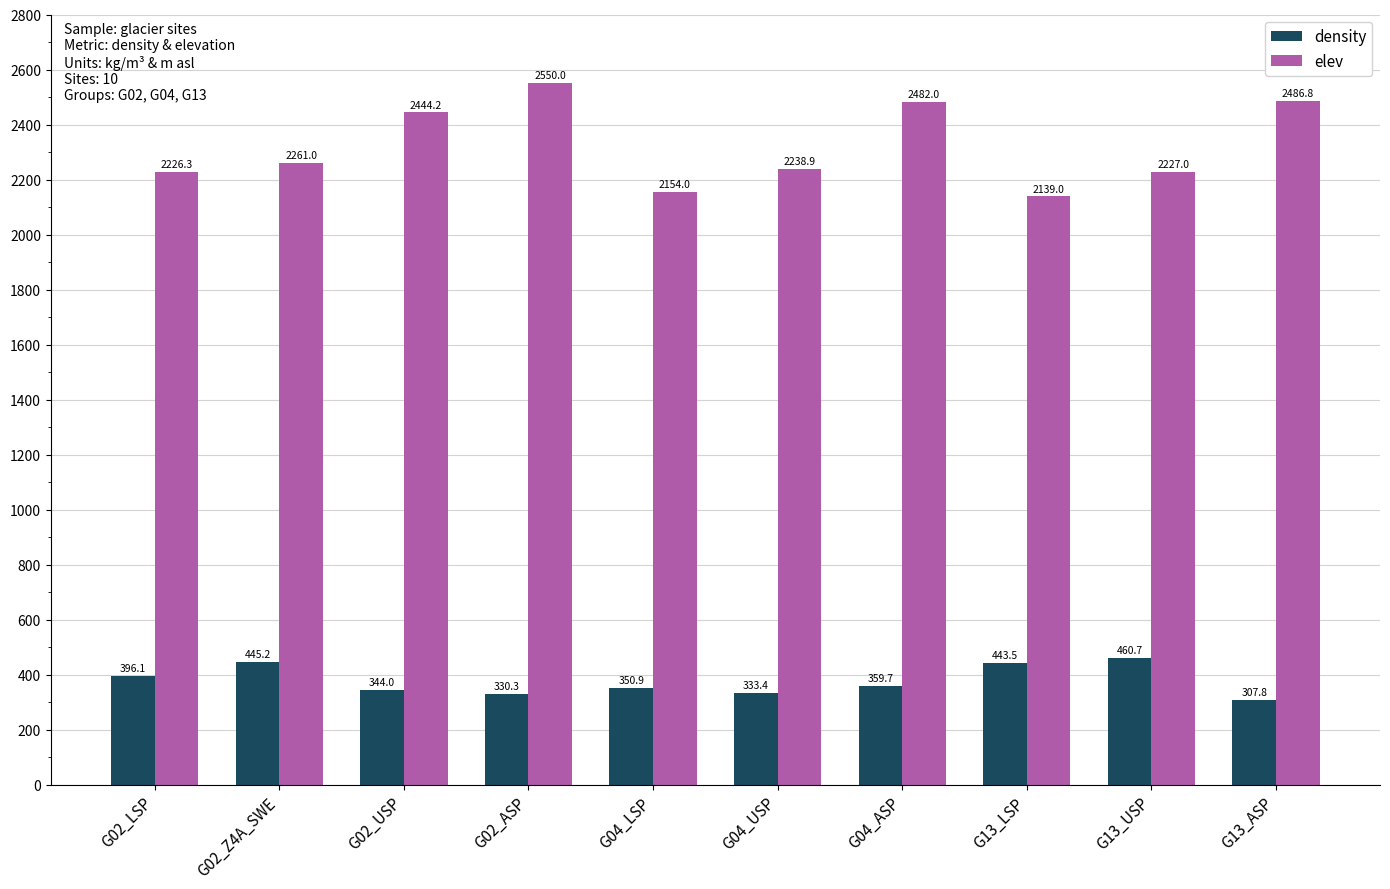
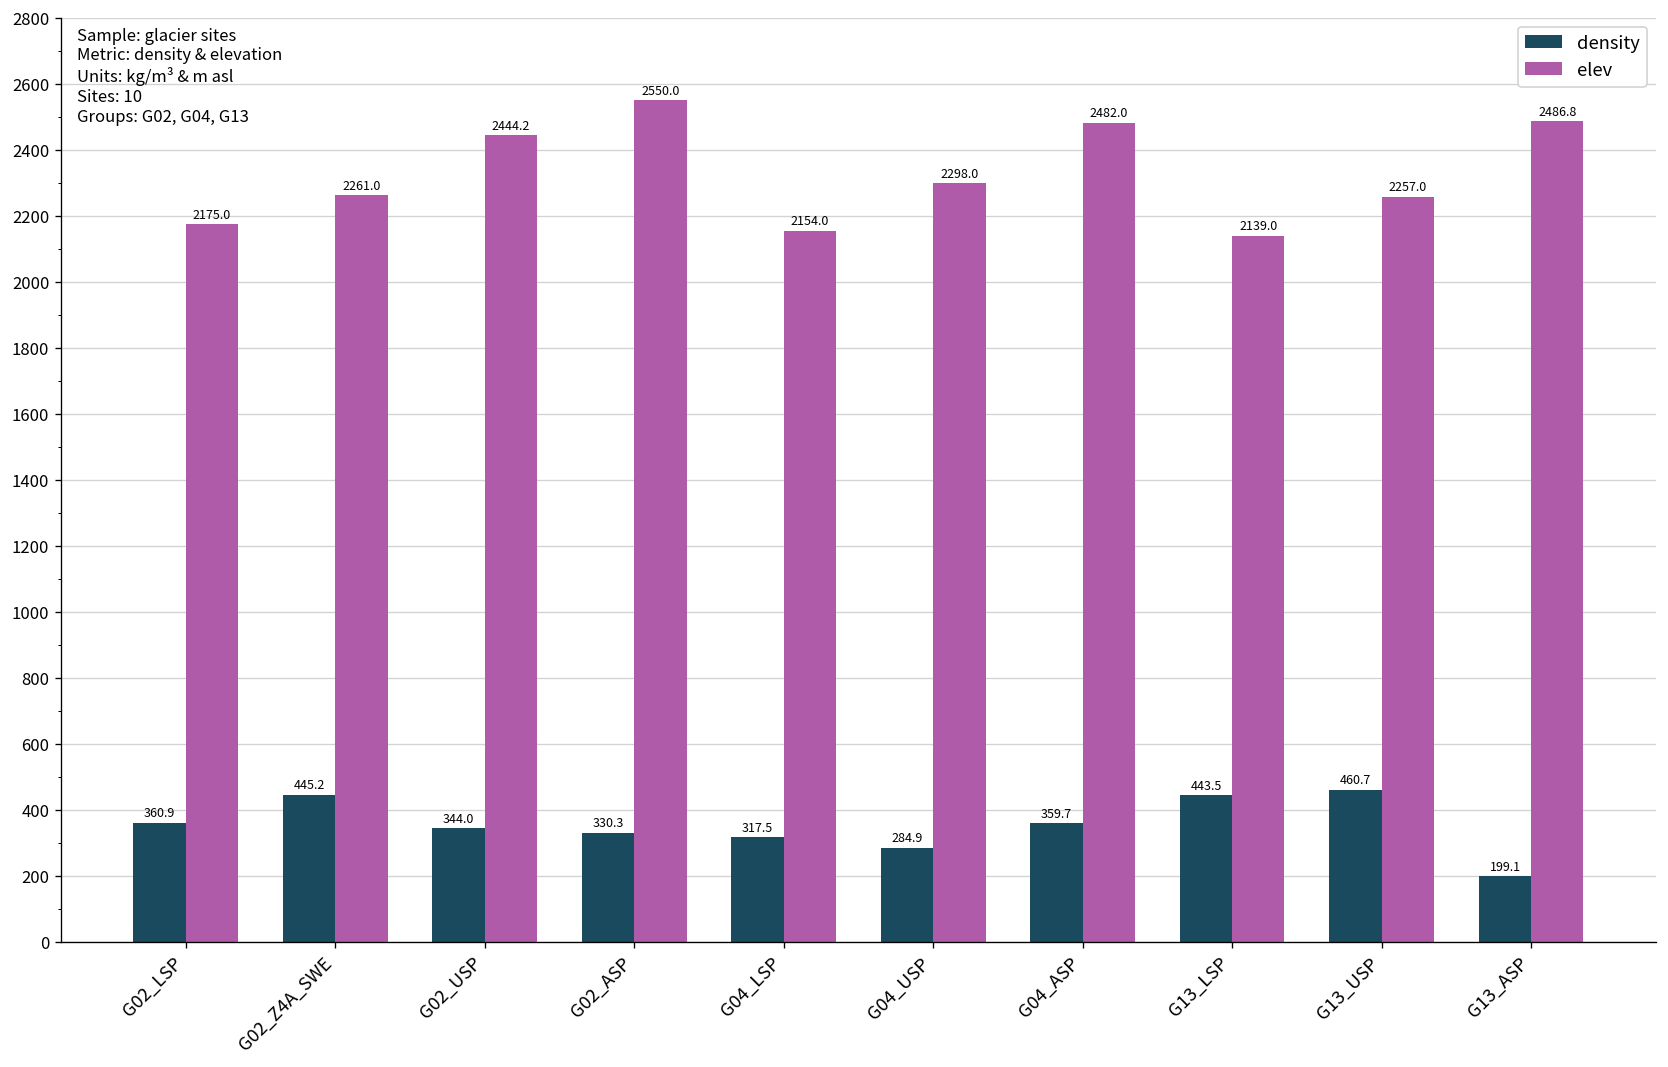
  {
    "density": {
-     "G02_LSP": 396.1,
+     "G02_LSP": 360.9,
      "G02_Z4A_SWE": 445.2,
      "G02_USP": 344.0,
      "G02_ASP": 330.3,
-     "G04_LSP": 350.9,
-     "G04_USP": 333.4,
+     "G04_LSP": 317.5,
+     "G04_USP": 284.9,
      "G04_ASP": 359.7,
      "G13_LSP": 443.5,
      "G13_USP": 460.7,
-     "G13_ASP": 307.8
+     "G13_ASP": 199.1
    },
    "elev": {
-     "G02_LSP": 2226.3,
+     "G02_LSP": 2175.0,
      "G02_Z4A_SWE": 2261.0,
      "G02_USP": 2444.2,
      "G02_ASP": 2550.0,
      "G04_LSP": 2154.0,
-     "G04_USP": 2238.9,
+     "G04_USP": 2298.0,
      "G04_ASP": 2482.0,
      "G13_LSP": 2139.0,
-     "G13_USP": 2227.0,
+     "G13_USP": 2257.0,
      "G13_ASP": 2486.8
    }
  }
